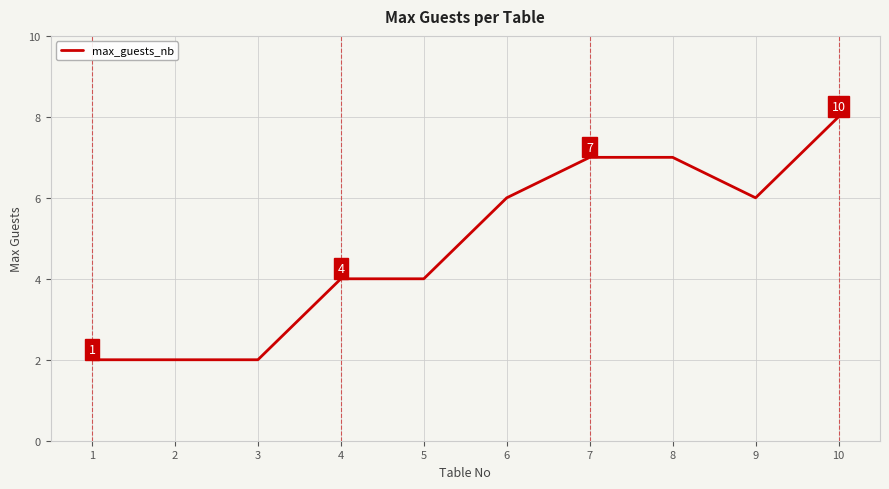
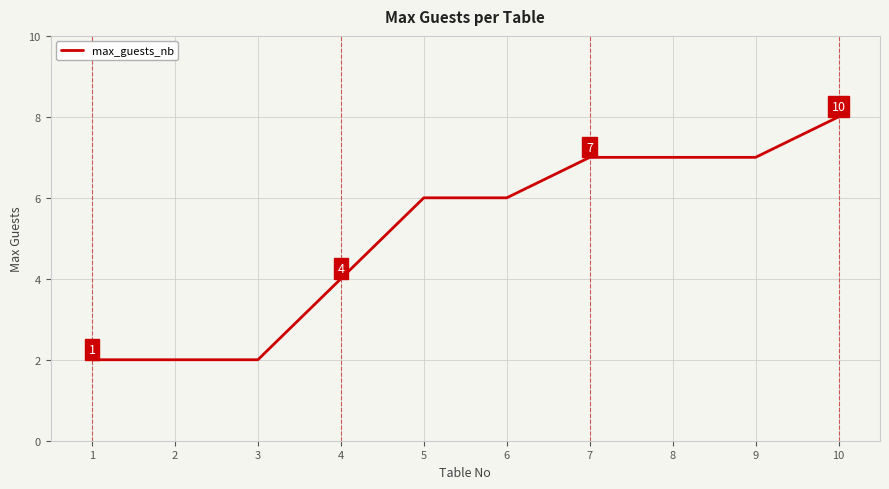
  {
    "2": 2,
    "3": 2,
-   "5": 4,
+   "5": 6,
    "6": 6,
    "8": 7,
-   "9": 6
+   "9": 7
  }
